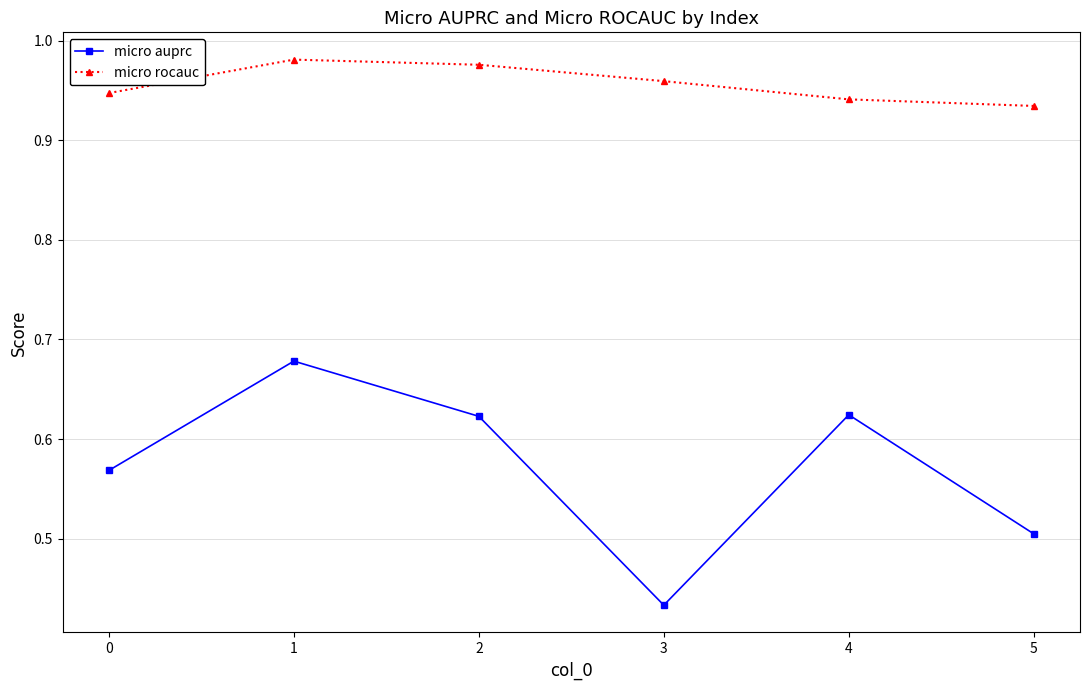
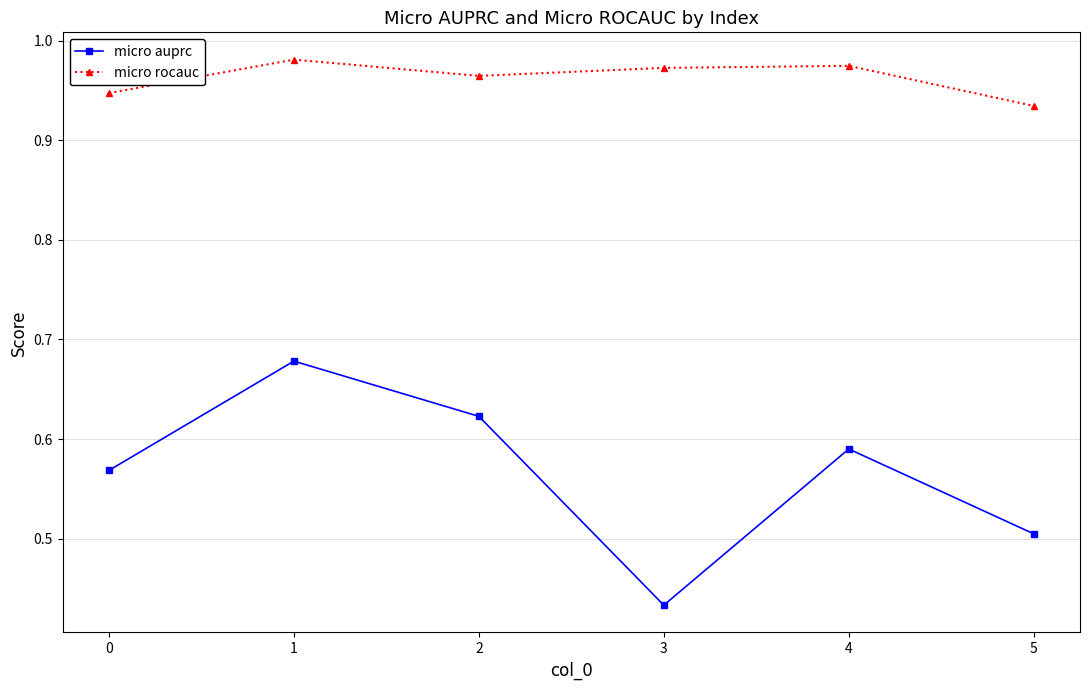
  {
    "micro auprc": {
      "0": 0.57,
      "1": 0.68,
      "2": 0.62,
      "3": 0.43,
-     "4": 0.62,
+     "4": 0.59,
      "5": 0.50
    },
    "micro rocauc": {
      "0": 0.95,
      "1": 0.98,
-     "2": 0.98,
-     "3": 0.96,
-     "4": 0.94,
+     "2": 0.96,
+     "3": 0.97,
+     "4": 0.97,
      "5": 0.93
    }
  }
